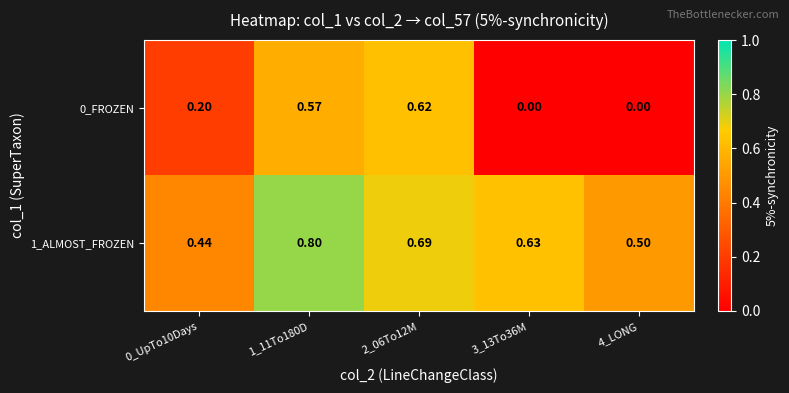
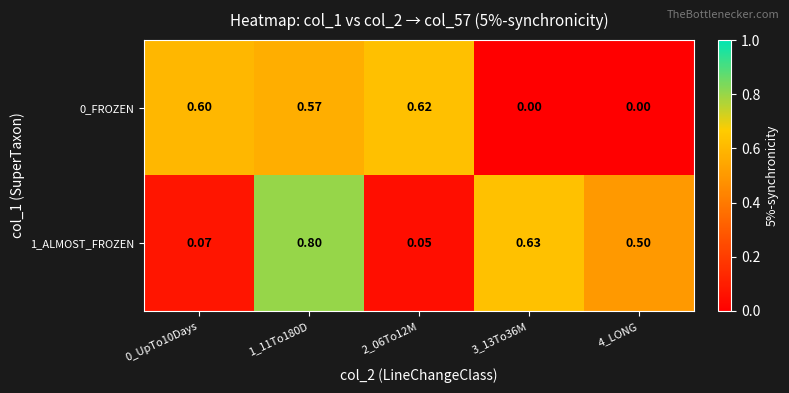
  {
    "0_FROZEN": {
-     "0_UpTo10Days": 0.20,
+     "0_UpTo10Days": 0.60,
      "1_11To180D": 0.57,
      "2_06To12M": 0.62,
      "3_13To36M": 0.00,
      "4_LONG": 0.00
    },
    "1_ALMOST_FROZEN": {
-     "0_UpTo10Days": 0.44,
+     "0_UpTo10Days": 0.07,
      "1_11To180D": 0.80,
-     "2_06To12M": 0.69,
+     "2_06To12M": 0.05,
      "3_13To36M": 0.63,
      "4_LONG": 0.50
    }
  }
